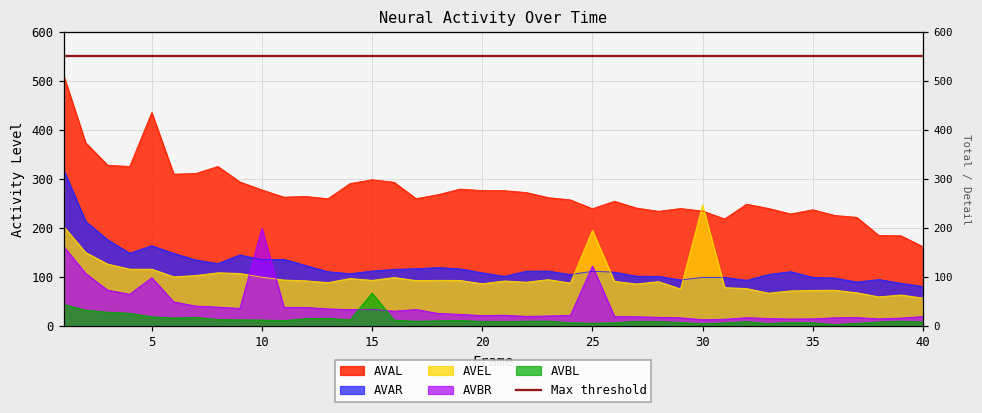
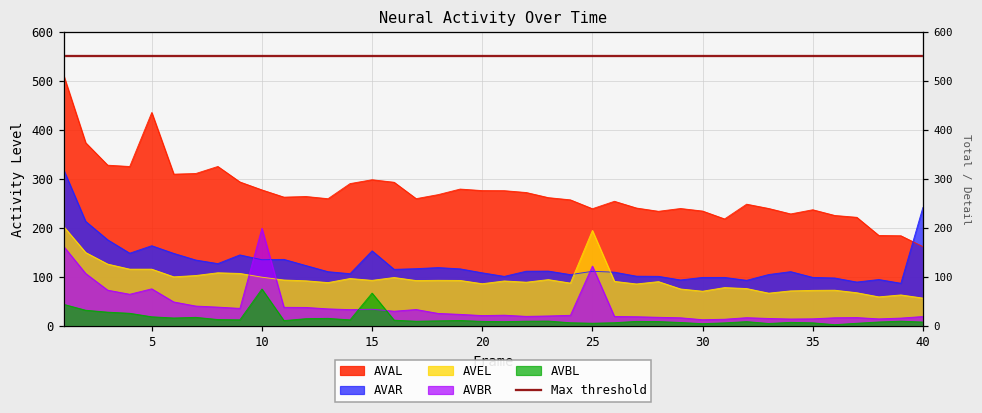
  {
    "AVAL": {
      "5": 440,
      "10": 280,
      "15": 300,
      "20": 280,
      "25": 240,
      "30": 230,
      "35": 240,
      "40": 160
    },
    "AVAR": {
      "5": 160,
      "10": 130,
-     "15": 110,
+     "15": 150,
      "20": 110,
      "25": 110,
      "30": 100,
      "35": 100,
-     "40": 80
+     "40": 240
    },
    "AVEL": {
      "5": 120,
      "10": 100,
      "15": 90,
      "20": 90,
      "25": 190,
-     "30": 250,
+     "30": 70,
      "35": 70,
      "40": 60
    },
    "AVBR": {
-     "5": 100,
+     "5": 80,
      "10": 200,
      "15": 30,
      "20": 20,
      "25": 120,
      "30": 10,
      "35": 10,
      "40": 20
    },
    "AVBL": {
      "5": 20,
-     "10": 10,
+     "10": 80,
      "15": 70,
      "20": 10,
      "25": 10,
      "30": 0,
      "35": 10,
      "40": 10
    }
  }
